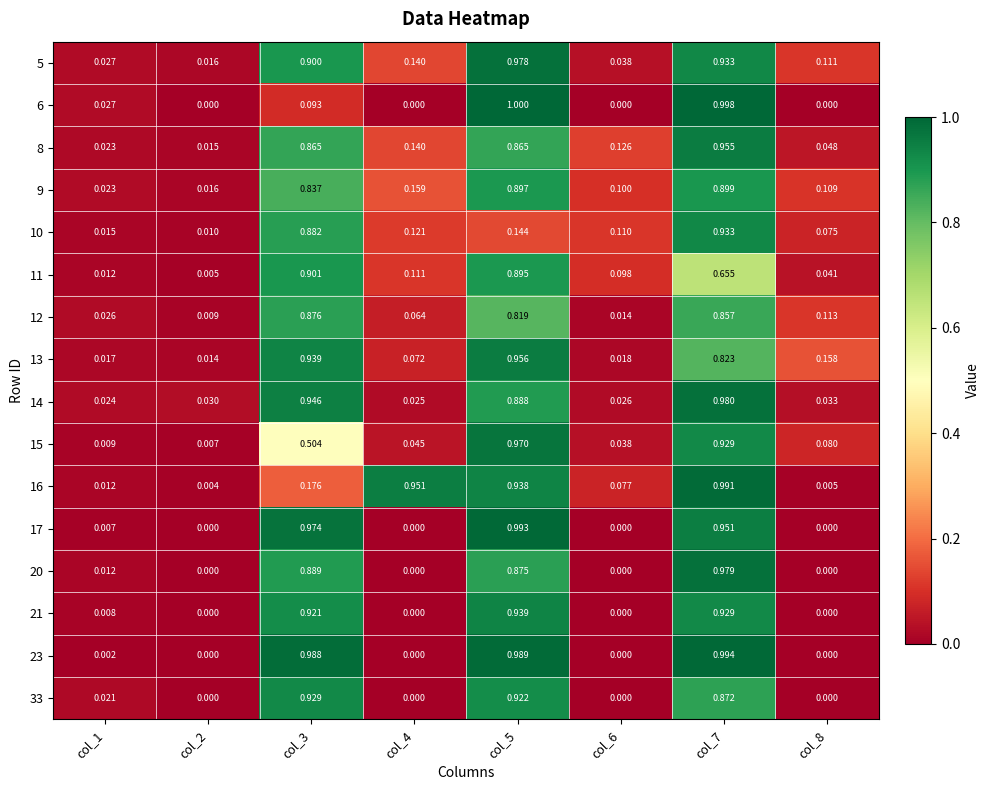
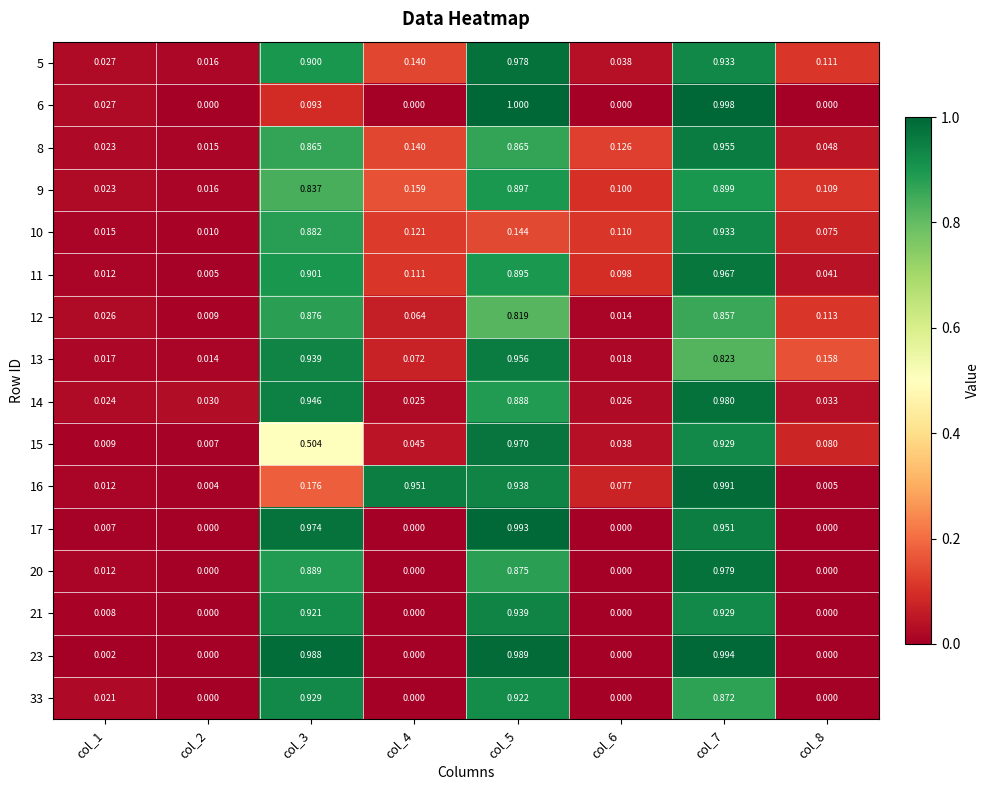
  {
    "5": {
      "col_1": 0.027,
      "col_2": 0.016,
      "col_3": 0.900,
      "col_4": 0.140,
      "col_5": 0.978,
      "col_6": 0.038,
      "col_7": 0.933,
      "col_8": 0.111
    },
    "6": {
      "col_1": 0.027,
      "col_2": 0.000,
      "col_3": 0.093,
      "col_4": 0.000,
      "col_5": 1.000,
      "col_6": 0.000,
      "col_7": 0.998,
      "col_8": 0.000
    },
    "8": {
      "col_1": 0.023,
      "col_2": 0.015,
      "col_3": 0.865,
      "col_4": 0.140,
      "col_5": 0.865,
      "col_6": 0.126,
      "col_7": 0.955,
      "col_8": 0.048
    },
    "9": {
      "col_1": 0.023,
      "col_2": 0.016,
      "col_3": 0.837,
      "col_4": 0.159,
      "col_5": 0.897,
      "col_6": 0.100,
      "col_7": 0.899,
      "col_8": 0.109
    },
    "10": {
      "col_1": 0.015,
      "col_2": 0.010,
      "col_3": 0.882,
      "col_4": 0.121,
      "col_5": 0.144,
      "col_6": 0.110,
      "col_7": 0.933,
      "col_8": 0.075
    },
    "11": {
      "col_1": 0.012,
      "col_2": 0.005,
      "col_3": 0.901,
      "col_4": 0.111,
      "col_5": 0.895,
      "col_6": 0.098,
-     "col_7": 0.655,
+     "col_7": 0.967,
      "col_8": 0.041
    },
    "12": {
      "col_1": 0.026,
      "col_2": 0.009,
      "col_3": 0.876,
      "col_4": 0.064,
      "col_5": 0.819,
      "col_6": 0.014,
      "col_7": 0.857,
      "col_8": 0.113
    },
    "13": {
      "col_1": 0.017,
      "col_2": 0.014,
      "col_3": 0.939,
      "col_4": 0.072,
      "col_5": 0.956,
      "col_6": 0.018,
      "col_7": 0.823,
      "col_8": 0.158
    },
    "14": {
      "col_1": 0.024,
      "col_2": 0.030,
      "col_3": 0.946,
      "col_4": 0.025,
      "col_5": 0.888,
      "col_6": 0.026,
      "col_7": 0.980,
      "col_8": 0.033
    },
    "15": {
      "col_1": 0.009,
      "col_2": 0.007,
      "col_3": 0.504,
      "col_4": 0.045,
      "col_5": 0.970,
      "col_6": 0.038,
      "col_7": 0.929,
      "col_8": 0.080
    },
    "16": {
      "col_1": 0.012,
      "col_2": 0.004,
      "col_3": 0.176,
      "col_4": 0.951,
      "col_5": 0.938,
      "col_6": 0.077,
      "col_7": 0.991,
      "col_8": 0.005
    },
    "17": {
      "col_1": 0.007,
      "col_2": 0.000,
      "col_3": 0.974,
      "col_4": 0.000,
      "col_5": 0.993,
      "col_6": 0.000,
      "col_7": 0.951,
      "col_8": 0.000
    },
    "20": {
      "col_1": 0.012,
      "col_2": 0.000,
      "col_3": 0.889,
      "col_4": 0.000,
      "col_5": 0.875,
      "col_6": 0.000,
      "col_7": 0.979,
      "col_8": 0.000
    },
    "21": {
      "col_1": 0.008,
      "col_2": 0.000,
      "col_3": 0.921,
      "col_4": 0.000,
      "col_5": 0.939,
      "col_6": 0.000,
      "col_7": 0.929,
      "col_8": 0.000
    },
    "23": {
      "col_1": 0.002,
      "col_2": 0.000,
      "col_3": 0.988,
      "col_4": 0.000,
      "col_5": 0.989,
      "col_6": 0.000,
      "col_7": 0.994,
      "col_8": 0.000
    },
    "33": {
      "col_1": 0.021,
      "col_2": 0.000,
      "col_3": 0.929,
      "col_4": 0.000,
      "col_5": 0.922,
      "col_6": 0.000,
      "col_7": 0.872,
      "col_8": 0.000
    }
  }
